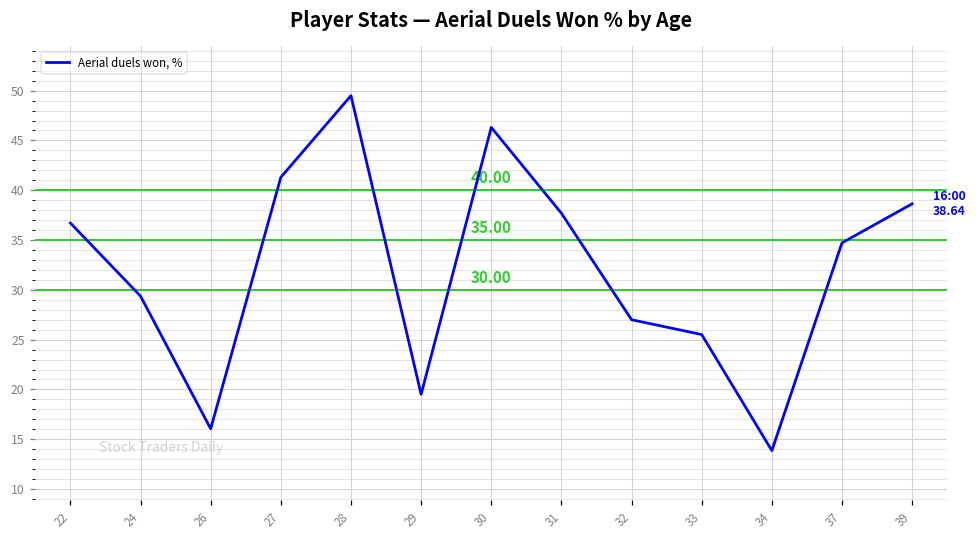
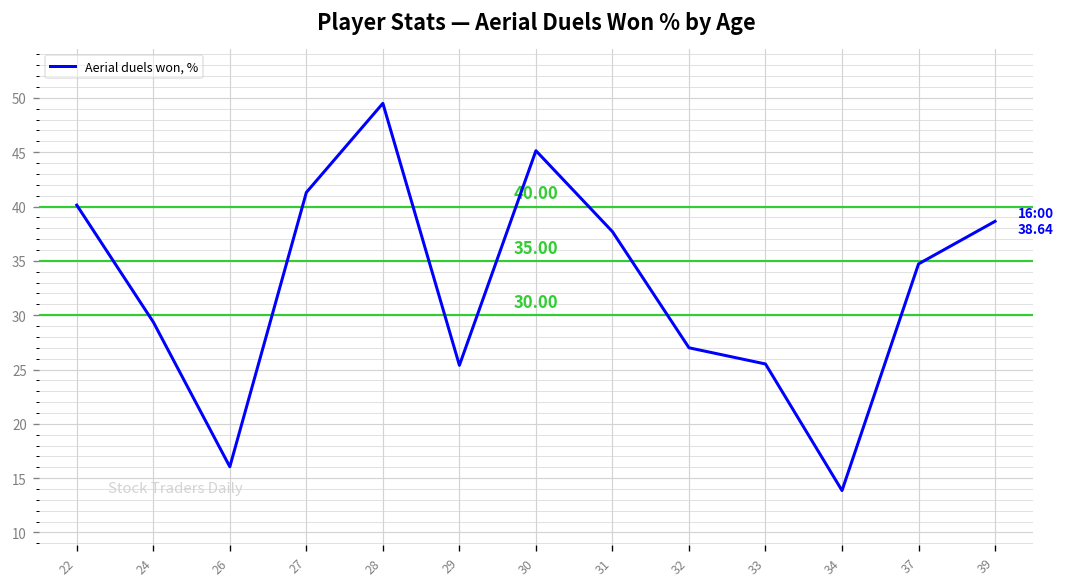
  {
-   "22": 37,
+   "22": 40,
    "24": 29,
    "26": 16,
    "27": 41,
    "28": 50,
-   "29": 20,
-   "30": 46,
+   "29": 25,
+   "30": 45,
    "31": 38,
    "32": 27,
    "33": 26,
    "34": 14,
    "37": 35
  }
